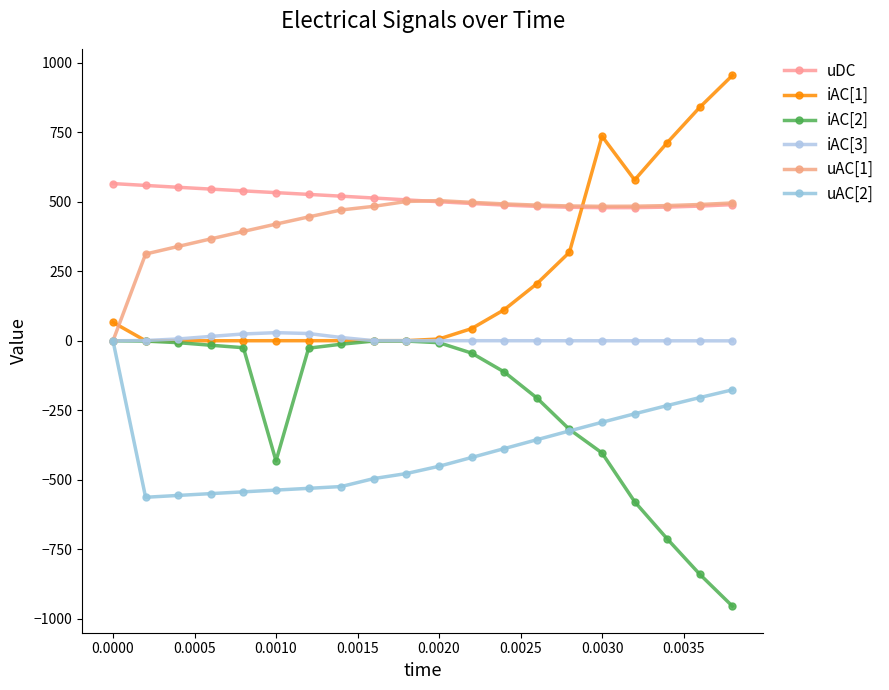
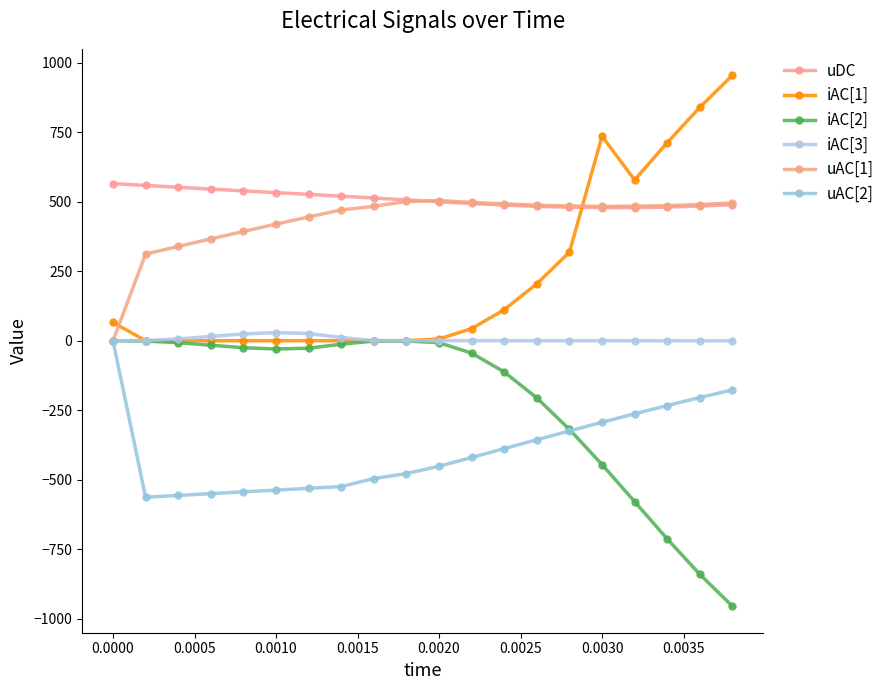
  {
    "iAC[1]": {
      "0.0000": 70,
      "0.0010": 0,
      "0.0030": 740
    },
    "iAC[2]": {
-     "0.0010": -430,
-     "0.0030": -400
+     "0.0010": -30,
+     "0.0030": -450
    }
  }
